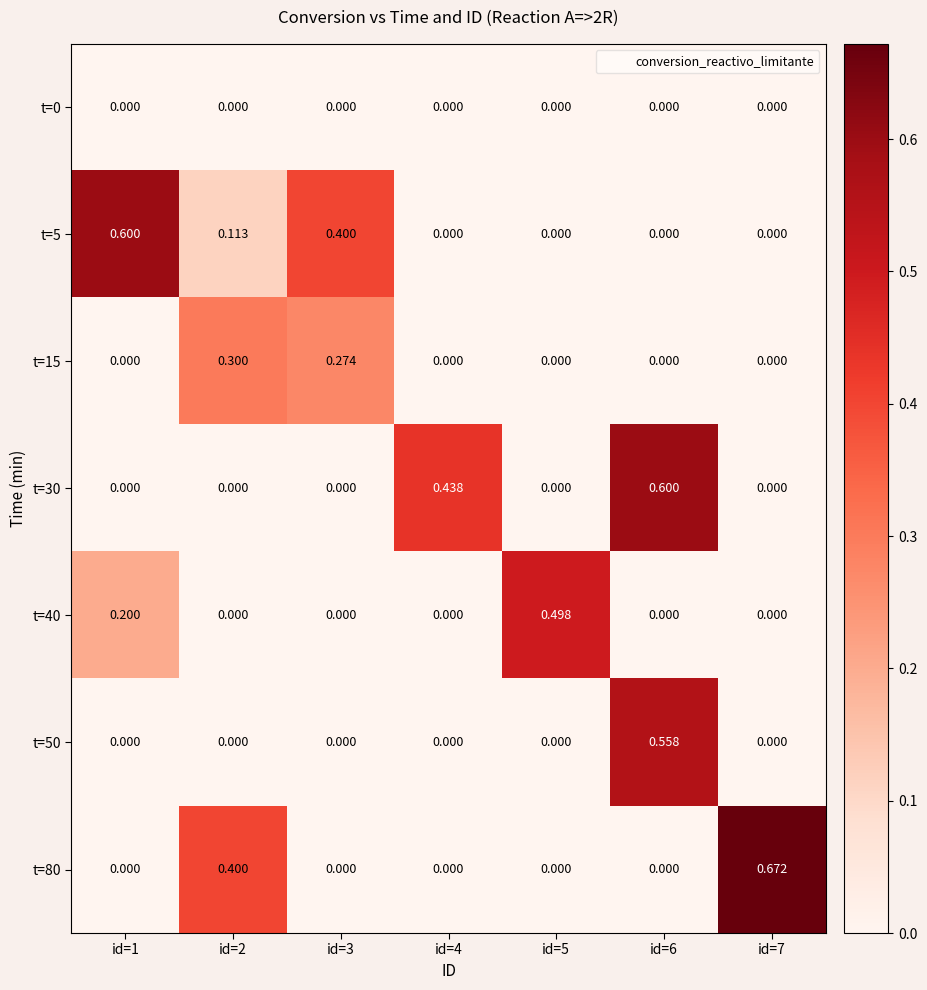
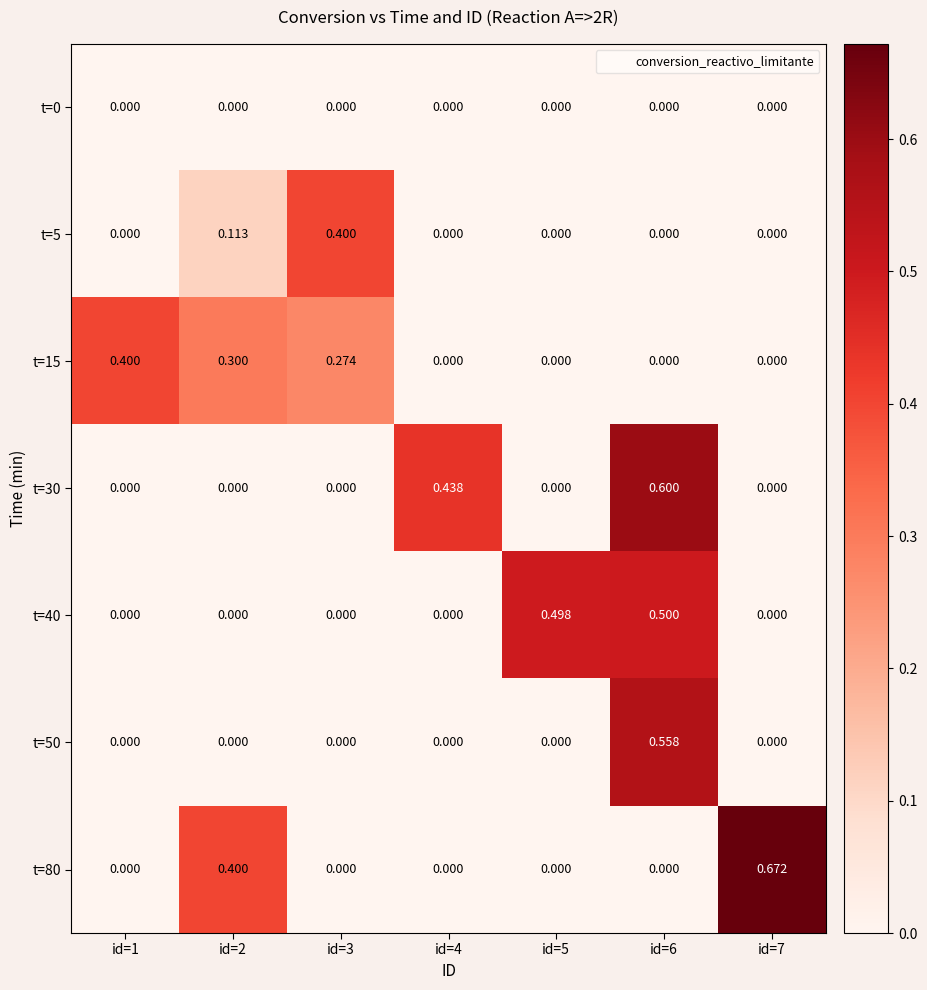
  {
    "t=0": {
      "id=1": 0.000,
      "id=2": 0.000,
      "id=3": 0.000,
      "id=4": 0.000,
      "id=5": 0.000,
      "id=6": 0.000,
      "id=7": 0.000
    },
    "t=5": {
-     "id=1": 0.600,
+     "id=1": 0.000,
      "id=2": 0.113,
      "id=3": 0.400,
      "id=4": 0.000,
      "id=5": 0.000,
      "id=6": 0.000,
      "id=7": 0.000
    },
    "t=15": {
-     "id=1": 0.000,
+     "id=1": 0.400,
      "id=2": 0.300,
      "id=3": 0.274,
      "id=4": 0.000,
      "id=5": 0.000,
      "id=6": 0.000,
      "id=7": 0.000
    },
    "t=30": {
      "id=1": 0.000,
      "id=2": 0.000,
      "id=3": 0.000,
      "id=4": 0.438,
      "id=5": 0.000,
      "id=6": 0.600,
      "id=7": 0.000
    },
    "t=40": {
-     "id=1": 0.200,
+     "id=1": 0.000,
      "id=2": 0.000,
      "id=3": 0.000,
      "id=4": 0.000,
      "id=5": 0.498,
-     "id=6": 0.000,
+     "id=6": 0.500,
      "id=7": 0.000
    },
    "t=50": {
      "id=1": 0.000,
      "id=2": 0.000,
      "id=3": 0.000,
      "id=4": 0.000,
      "id=5": 0.000,
      "id=6": 0.558,
      "id=7": 0.000
    },
    "t=80": {
      "id=1": 0.000,
      "id=2": 0.400,
      "id=3": 0.000,
      "id=4": 0.000,
      "id=5": 0.000,
      "id=6": 0.000,
      "id=7": 0.672
    }
  }
